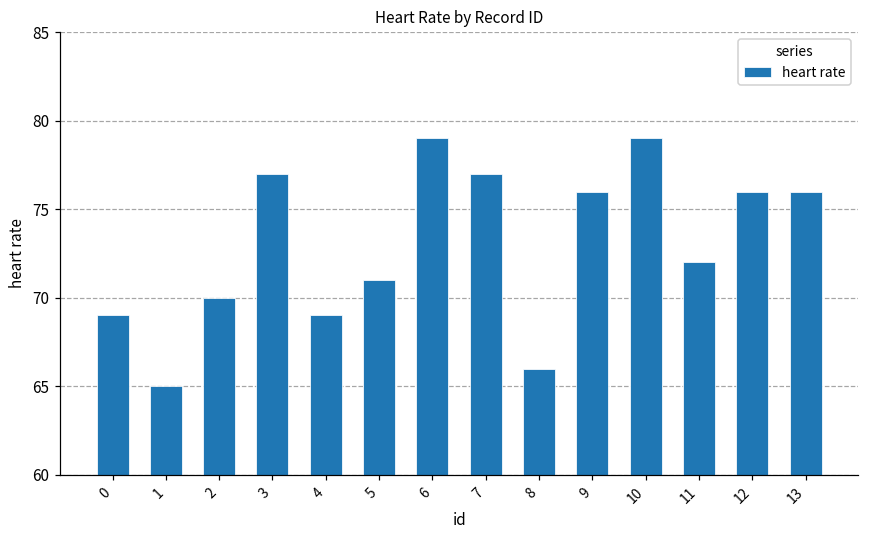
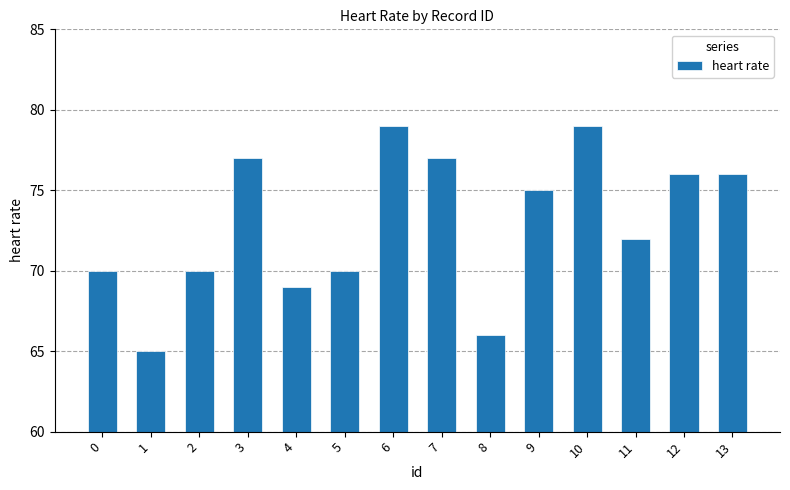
  {
-   "0": 69,
+   "0": 70,
    "1": 65,
    "2": 70,
    "3": 77,
    "4": 69,
-   "5": 71,
+   "5": 70,
    "6": 79,
    "7": 77,
    "8": 66,
-   "9": 76,
+   "9": 75,
    "10": 79,
    "11": 72,
    "12": 76,
    "13": 76
  }
